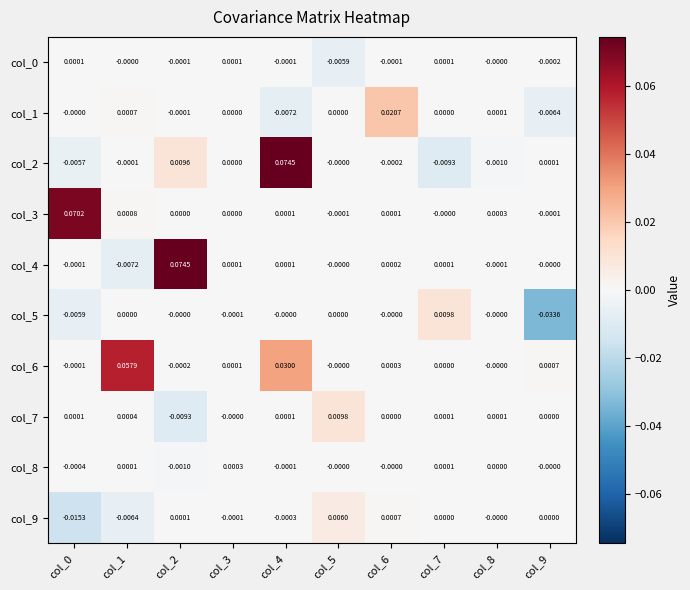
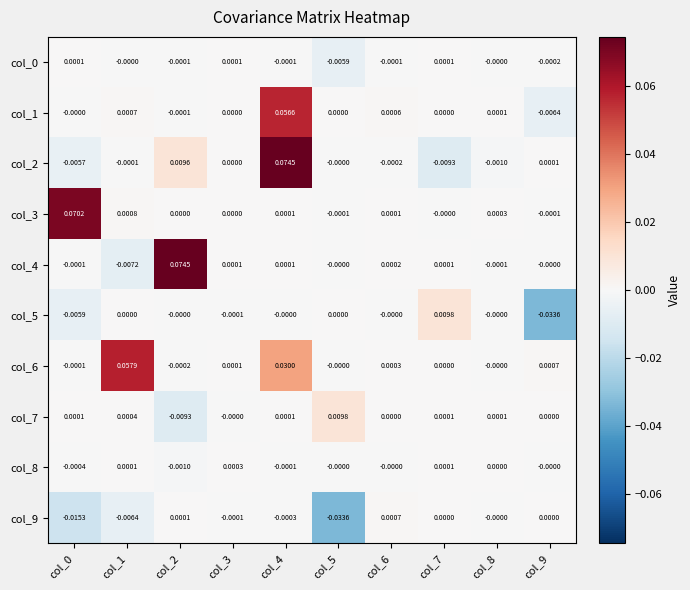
  {
    "col_0": {
      "col_0": 0.0001,
      "col_1": -0.0000,
      "col_2": -0.0001,
      "col_3": 0.0001,
      "col_4": -0.0001,
      "col_5": -0.0059,
      "col_6": -0.0001,
      "col_7": 0.0001,
      "col_8": -0.0000,
      "col_9": -0.0002
    },
    "col_1": {
      "col_0": -0.0000,
      "col_1": 0.0007,
      "col_2": -0.0001,
      "col_3": 0.0000,
-     "col_4": -0.0072,
+     "col_4": 0.0566,
      "col_5": 0.0000,
-     "col_6": 0.0207,
+     "col_6": 0.0006,
      "col_7": 0.0000,
      "col_8": 0.0001,
      "col_9": -0.0064
    },
    "col_2": {
      "col_0": -0.0057,
      "col_1": -0.0001,
      "col_2": 0.0096,
      "col_3": 0.0000,
      "col_4": 0.0745,
      "col_5": -0.0000,
      "col_6": -0.0002,
      "col_7": -0.0093,
      "col_8": -0.0010,
      "col_9": 0.0001
    },
    "col_3": {
      "col_0": 0.0702,
      "col_1": 0.0008,
      "col_2": 0.0000,
      "col_3": 0.0000,
      "col_4": 0.0001,
      "col_5": -0.0001,
      "col_6": 0.0001,
      "col_7": -0.0000,
      "col_8": 0.0003,
      "col_9": -0.0001
    },
    "col_4": {
      "col_0": -0.0001,
      "col_1": -0.0072,
      "col_2": 0.0745,
      "col_3": 0.0001,
      "col_4": 0.0001,
      "col_5": -0.0000,
      "col_6": 0.0002,
      "col_7": 0.0001,
      "col_8": -0.0001,
      "col_9": -0.0000
    },
    "col_5": {
      "col_0": -0.0059,
      "col_1": 0.0000,
      "col_2": -0.0000,
      "col_3": -0.0001,
      "col_4": -0.0000,
      "col_5": 0.0000,
      "col_6": -0.0000,
      "col_7": 0.0098,
      "col_8": -0.0000,
      "col_9": -0.0336
    },
    "col_6": {
      "col_0": -0.0001,
      "col_1": 0.0579,
      "col_2": -0.0002,
      "col_3": 0.0001,
      "col_4": 0.0300,
      "col_5": -0.0000,
      "col_6": 0.0003,
      "col_7": 0.0000,
      "col_8": -0.0000,
      "col_9": 0.0007
    },
    "col_7": {
      "col_0": 0.0001,
      "col_1": 0.0004,
      "col_2": -0.0093,
      "col_3": -0.0000,
      "col_4": 0.0001,
      "col_5": 0.0098,
      "col_6": 0.0000,
      "col_7": 0.0001,
      "col_8": 0.0001,
      "col_9": 0.0000
    },
    "col_8": {
      "col_0": -0.0004,
      "col_1": 0.0001,
      "col_2": -0.0010,
      "col_3": 0.0003,
      "col_4": -0.0001,
      "col_5": -0.0000,
      "col_6": -0.0000,
      "col_7": 0.0001,
      "col_8": 0.0000,
      "col_9": -0.0000
    },
    "col_9": {
      "col_0": -0.0153,
      "col_1": -0.0064,
      "col_2": 0.0001,
      "col_3": -0.0001,
      "col_4": -0.0003,
-     "col_5": 0.0060,
+     "col_5": -0.0336,
      "col_6": 0.0007,
      "col_7": 0.0000,
      "col_8": -0.0000,
      "col_9": 0.0000
    }
  }
